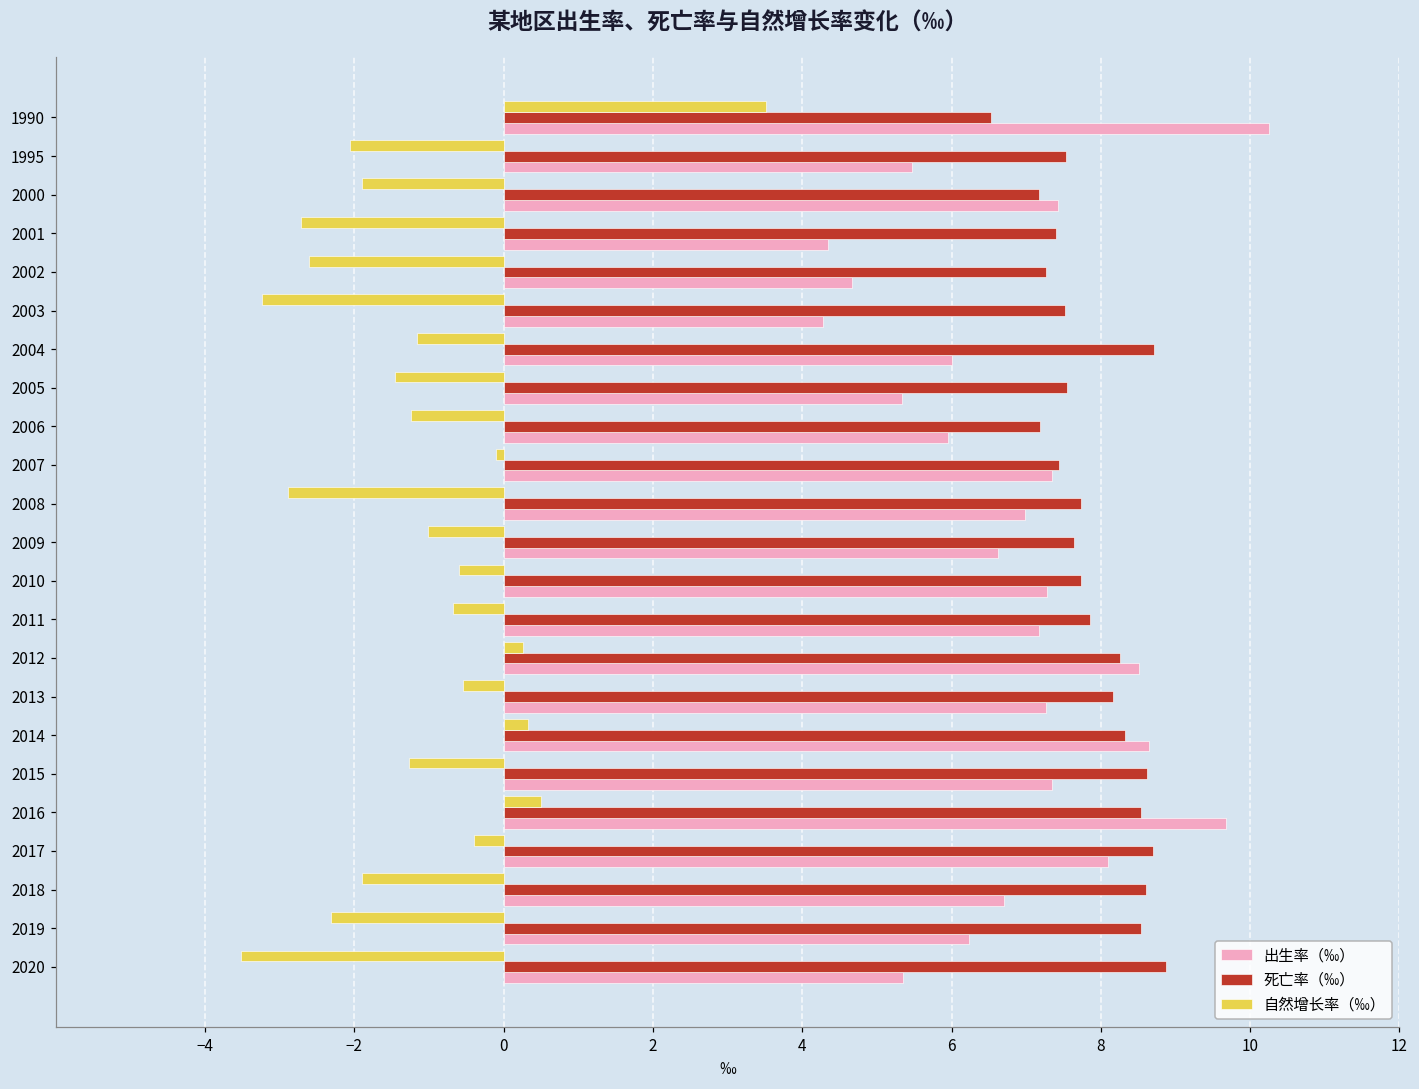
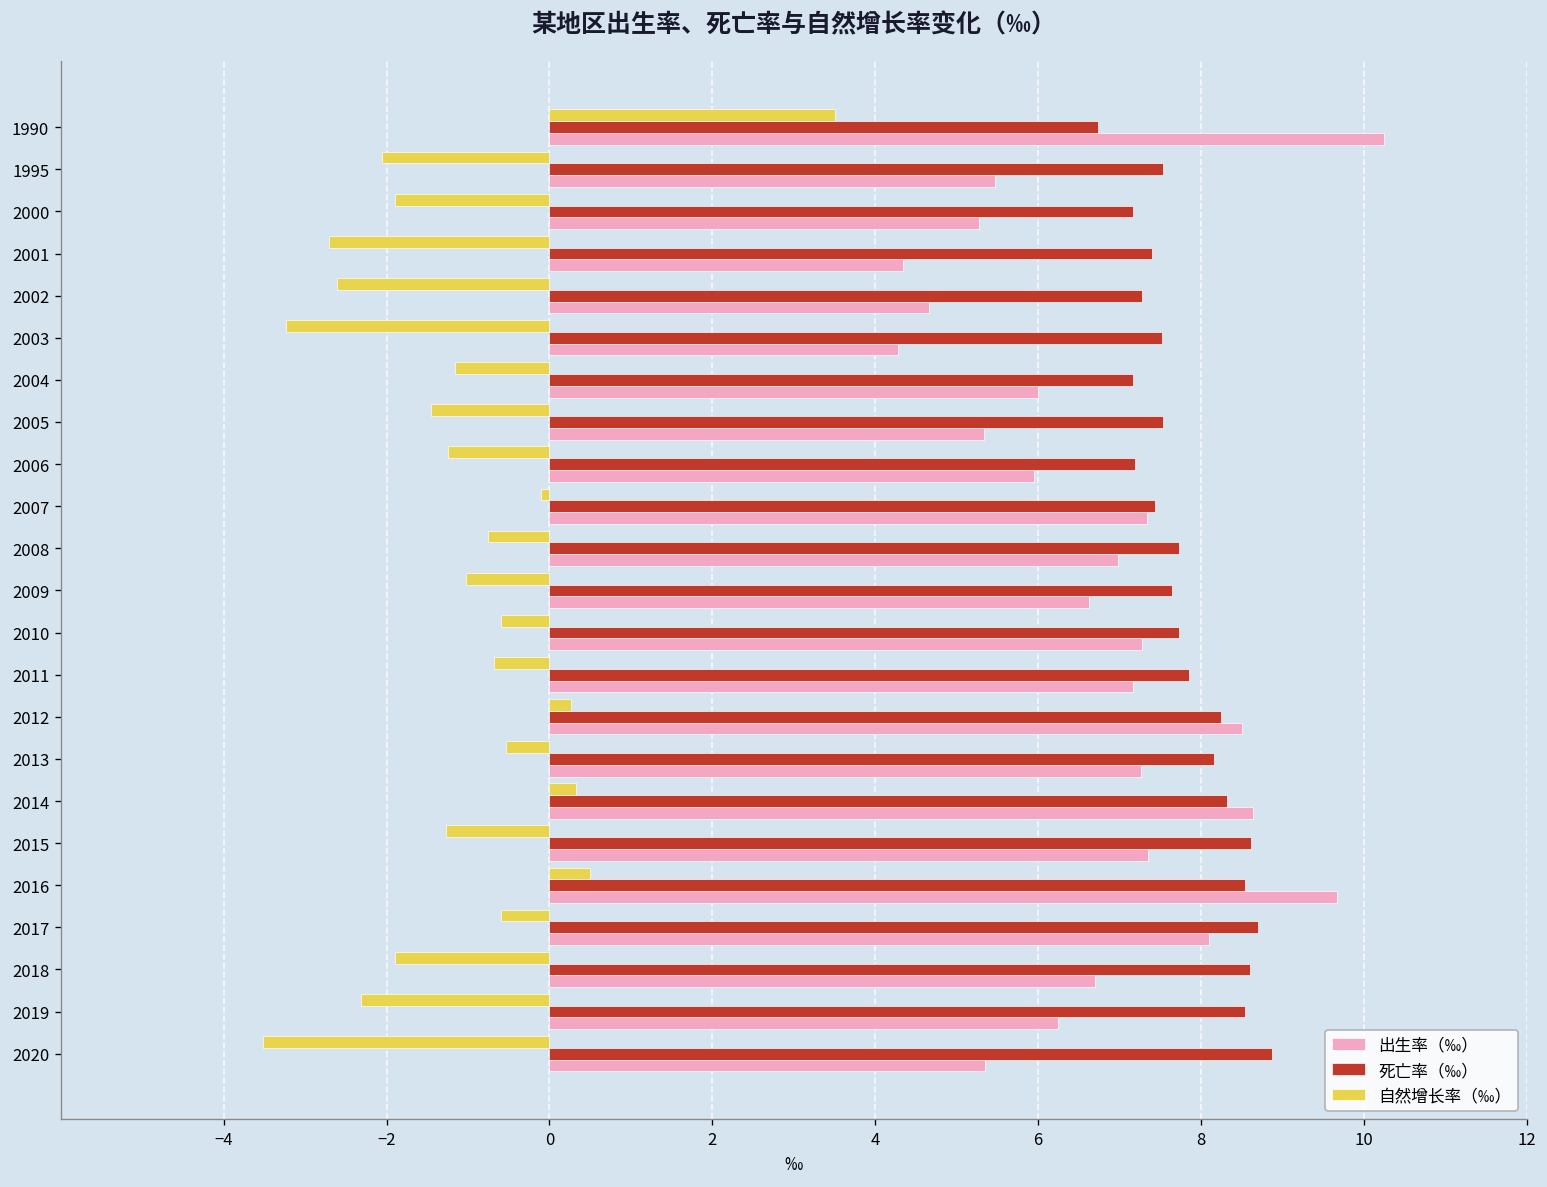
  {
    "出生率（‰）": {
      "1990": 10.3,
      "1995": 5.5,
-     "2000": 7.4,
+     "2000": 5.3,
      "2001": 4.3,
      "2002": 4.7,
      "2003": 4.3,
      "2004": 6.0,
      "2005": 5.3,
      "2006": 6.0,
      "2007": 7.3,
      "2008": 7.0,
      "2009": 6.6,
      "2010": 7.3,
      "2011": 7.2,
      "2012": 8.5,
      "2013": 7.3,
      "2014": 8.6,
      "2015": 7.4,
      "2016": 9.7,
      "2017": 8.1,
      "2018": 6.7,
      "2019": 6.2,
      "2020": 5.4
    },
    "死亡率（‰）": {
-     "1990": 6.5,
+     "1990": 6.7,
      "1995": 7.5,
      "2000": 7.2,
      "2001": 7.4,
      "2002": 7.3,
      "2003": 7.5,
-     "2004": 8.7,
+     "2004": 7.2,
      "2005": 7.5,
      "2006": 7.2,
      "2007": 7.4,
      "2008": 7.7,
      "2009": 7.6,
      "2010": 7.7,
      "2011": 7.9,
      "2012": 8.3,
      "2013": 8.2,
      "2014": 8.3,
      "2015": 8.6,
      "2016": 8.5,
      "2017": 8.7,
      "2018": 8.6,
      "2019": 8.5,
      "2020": 8.9
    },
    "自然增长率（‰）": {
      "1990": 3.5,
      "1995": -2.1,
      "2000": -1.9,
      "2001": -2.7,
      "2002": -2.6,
      "2003": -3.2,
      "2004": -1.2,
      "2005": -1.5,
      "2006": -1.2,
      "2007": -0.1,
-     "2008": -2.9,
+     "2008": -0.8,
      "2009": -1.0,
      "2010": -0.6,
      "2011": -0.7,
      "2012": 0.3,
      "2013": -0.5,
      "2014": 0.3,
      "2015": -1.3,
      "2016": 0.5,
-     "2017": -0.4,
+     "2017": -0.6,
      "2018": -1.9,
      "2019": -2.3,
      "2020": -3.5
    }
  }
